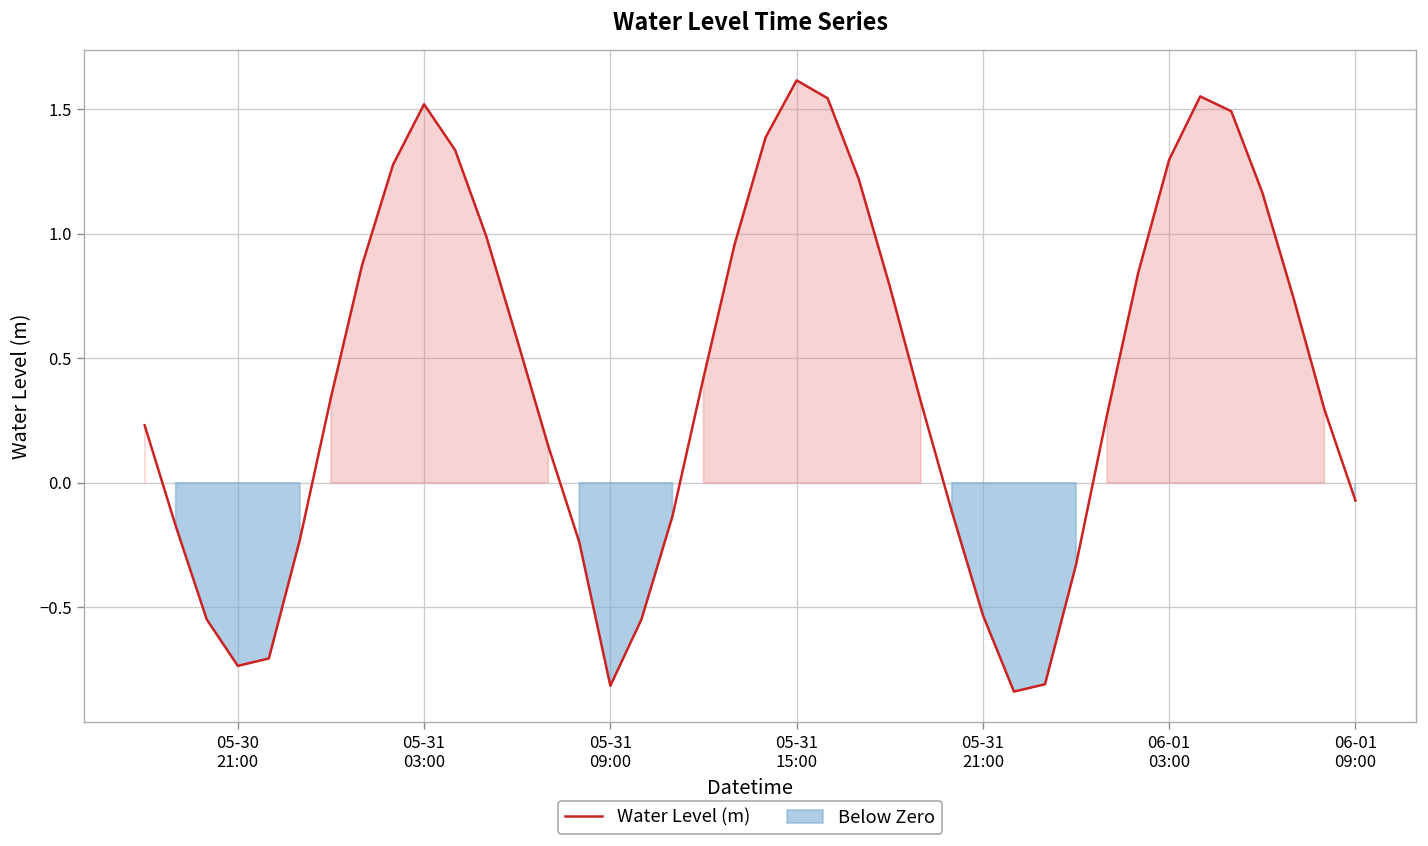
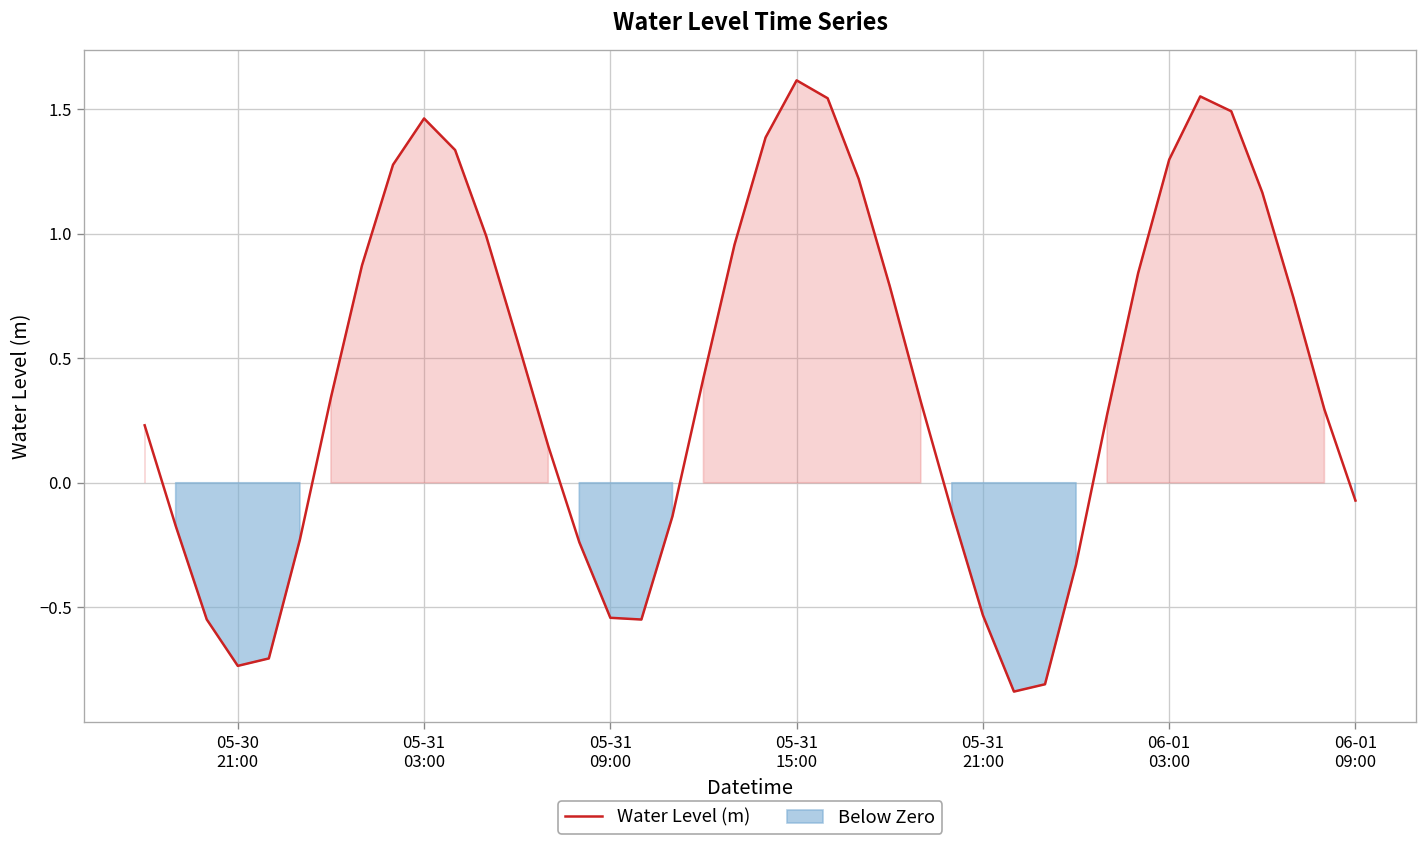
  {
    "05-30 21:00": -0.74,
-   "05-31 03:00": 1.52,
-   "05-31 09:00": -0.82,
+   "05-31 03:00": 1.46,
+   "05-31 09:00": -0.54,
    "05-31 15:00": 1.62,
    "05-31 21:00": -0.53,
    "06-01 03:00": 1.30,
    "06-01 09:00": -0.07
  }
